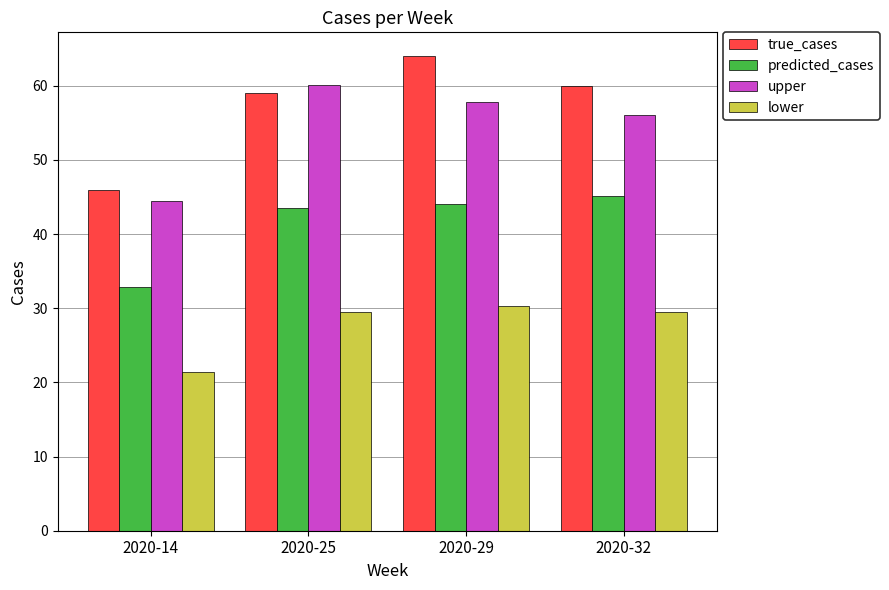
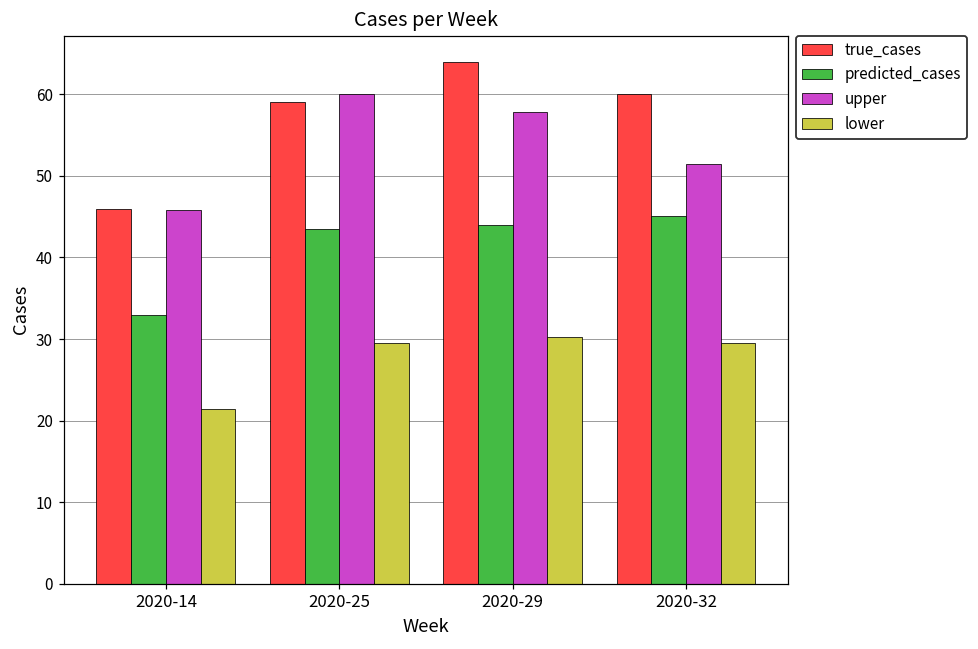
  {
    "true_cases": {
      "2020-14": 46,
      "2020-25": 59,
      "2020-29": 64,
      "2020-32": 60
    },
    "predicted_cases": {
      "2020-14": 33,
      "2020-25": 44,
      "2020-29": 44,
      "2020-32": 45
    },
    "upper": {
-     "2020-14": 44,
+     "2020-14": 46,
      "2020-25": 60,
      "2020-29": 58,
-     "2020-32": 56
+     "2020-32": 51
    },
    "lower": {
      "2020-14": 21,
      "2020-25": 30,
      "2020-29": 30,
      "2020-32": 30
    }
  }
